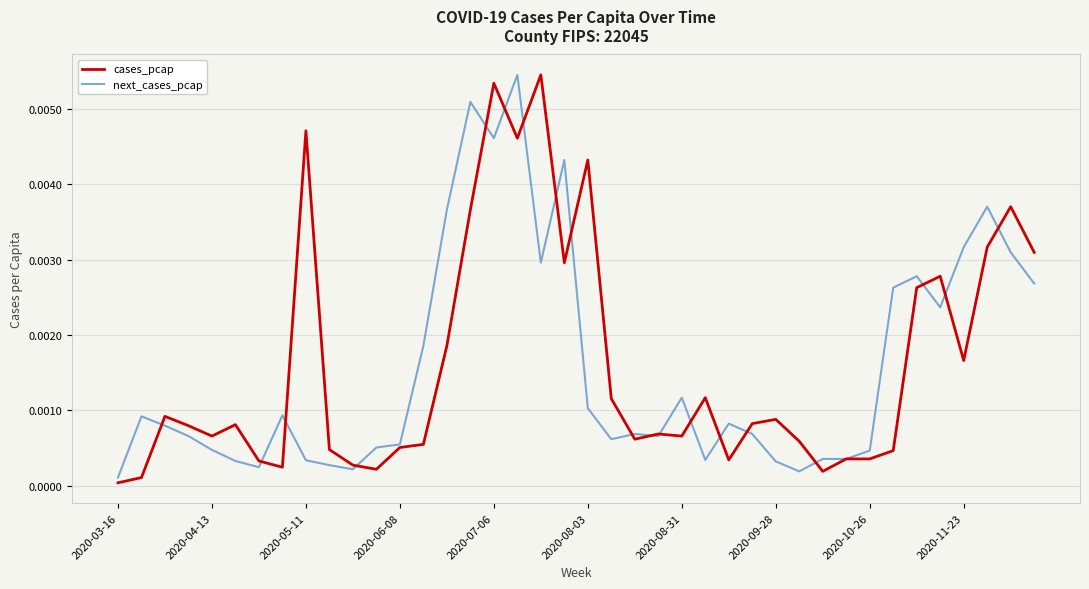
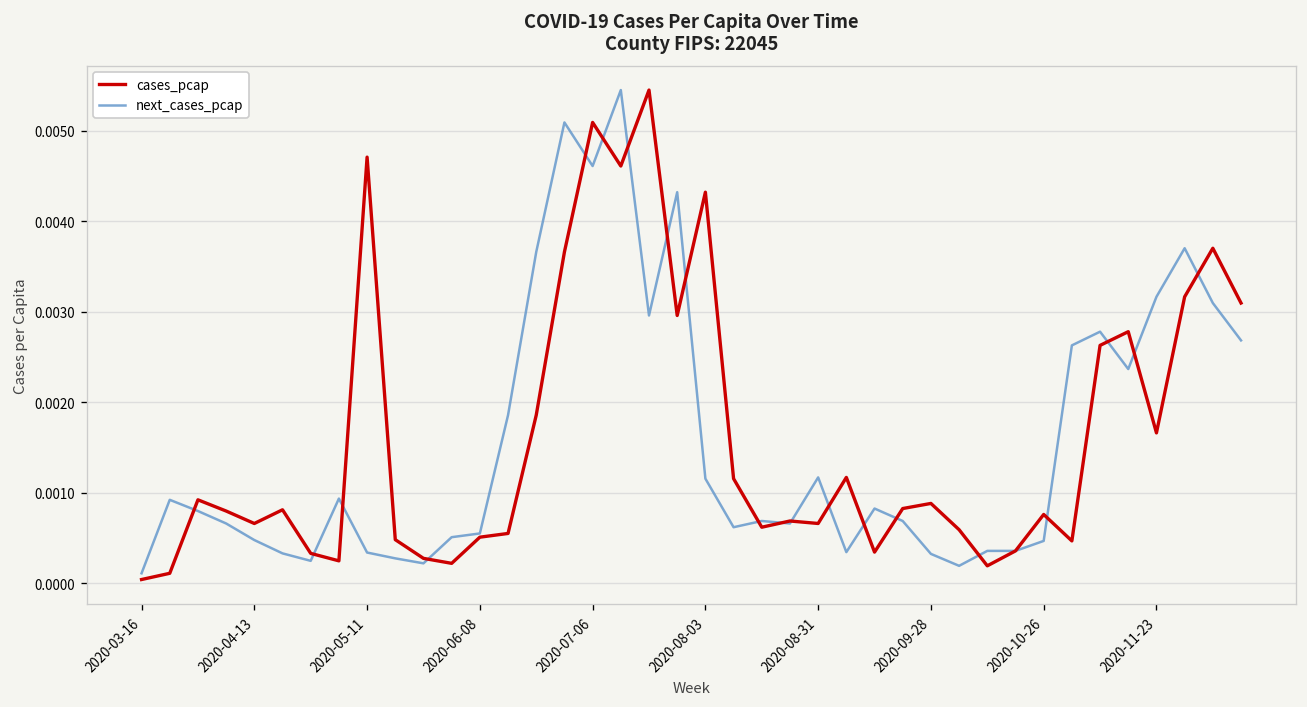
  {
    "cases_pcap": {
      "2020-03-16": 0.0000,
      "2020-04-13": 0.0007,
      "2020-05-11": 0.0047,
      "2020-06-08": 0.0005,
-     "2020-07-06": 0.0053,
+     "2020-07-06": 0.0051,
      "2020-08-03": 0.0043,
      "2020-08-31": 0.0007,
      "2020-09-28": 0.0009,
-     "2020-10-26": 0.0004,
+     "2020-10-26": 0.0008,
      "2020-11-23": 0.0017
    },
    "next_cases_pcap": {
      "2020-03-16": 0.0001,
      "2020-04-13": 0.0005,
      "2020-05-11": 0.0003,
      "2020-06-08": 0.0006,
      "2020-07-06": 0.0046,
-     "2020-08-03": 0.0010,
+     "2020-08-03": 0.0012,
      "2020-08-31": 0.0012,
      "2020-09-28": 0.0003,
      "2020-10-26": 0.0005,
      "2020-11-23": 0.0032
    }
  }
